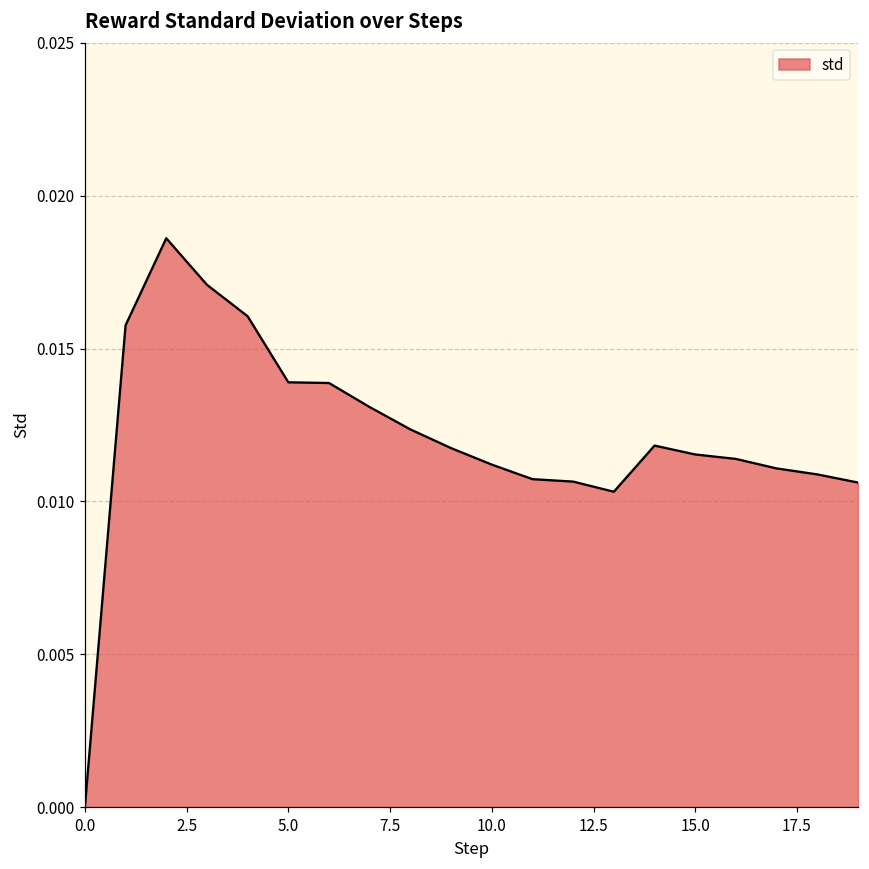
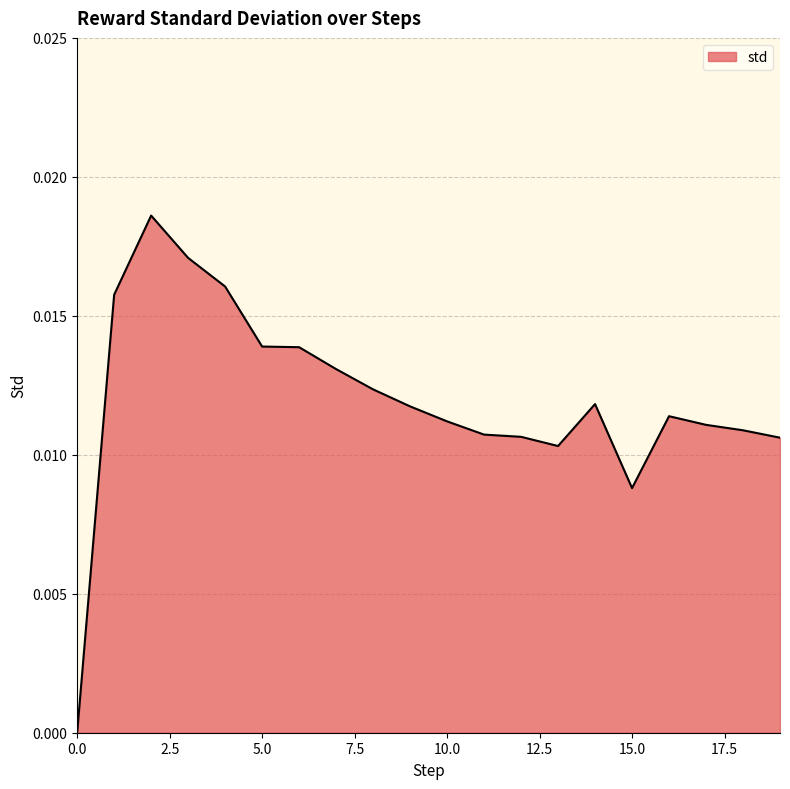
  {
    "0.0": 0.0000,
    "5.0": 0.0139,
    "10.0": 0.0112,
-   "15.0": 0.0115
+   "15.0": 0.0088
  }
